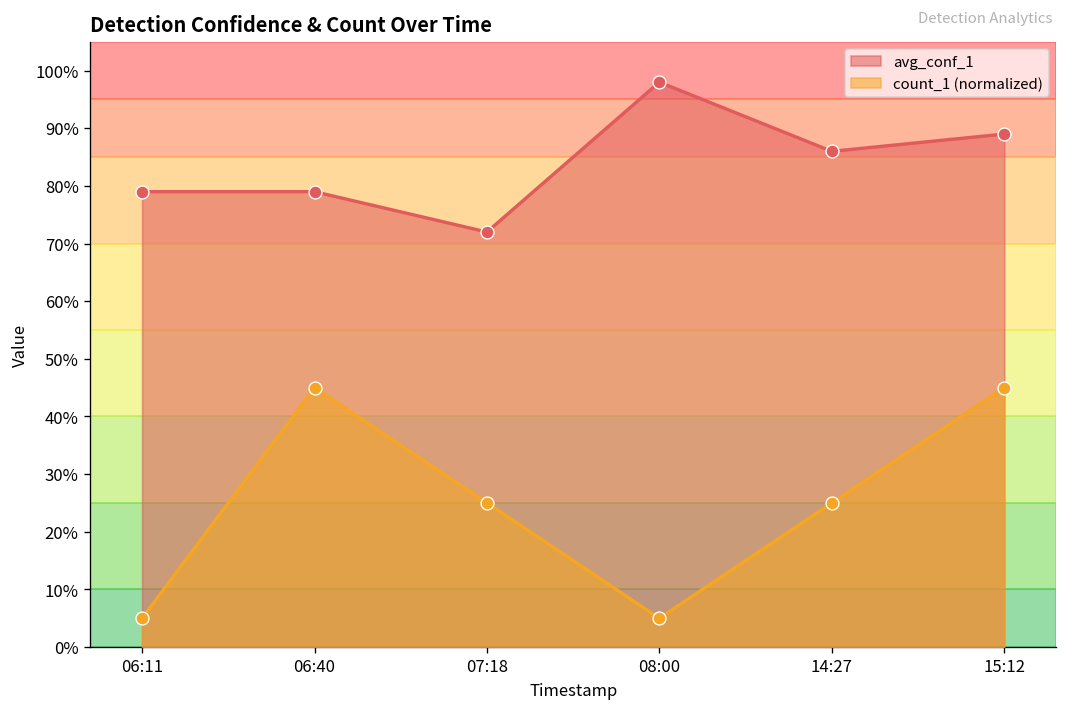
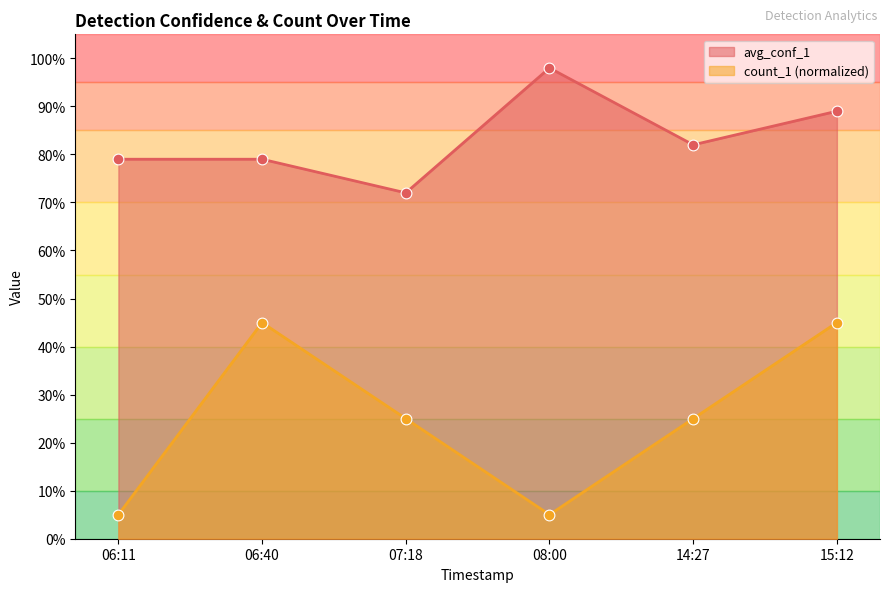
  {
    "avg_conf_1": {
      "06:11": "79%",
      "06:40": "79%",
      "07:18": "72%",
      "08:00": "98%",
-     "14:27": "86%",
+     "14:27": "82%",
      "15:12": "89%"
    },
    "count_1 (normalized)": {
      "06:11": "5%",
      "06:40": "45%",
      "07:18": "25%",
      "08:00": "5%",
      "14:27": "25%",
      "15:12": "45%"
    }
  }
